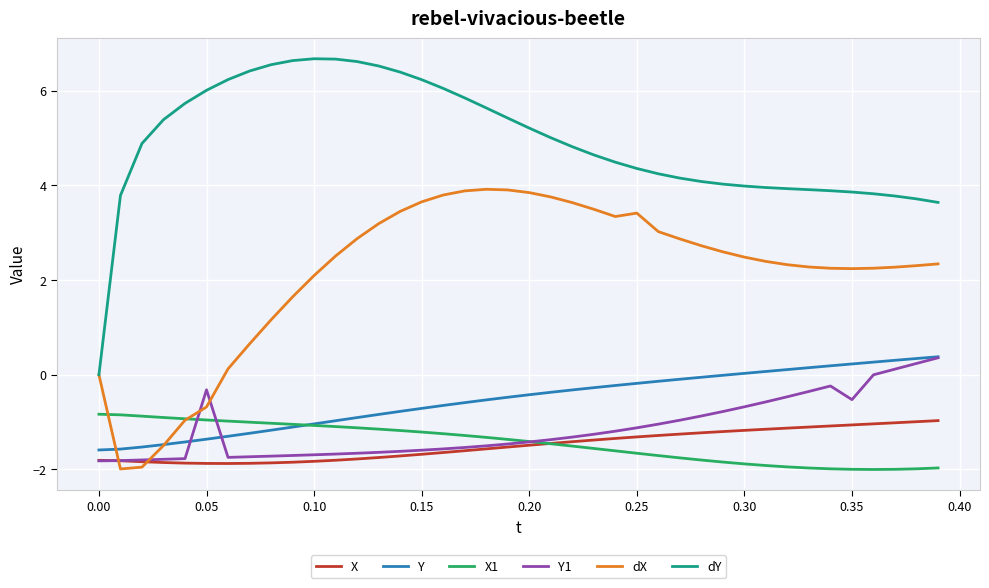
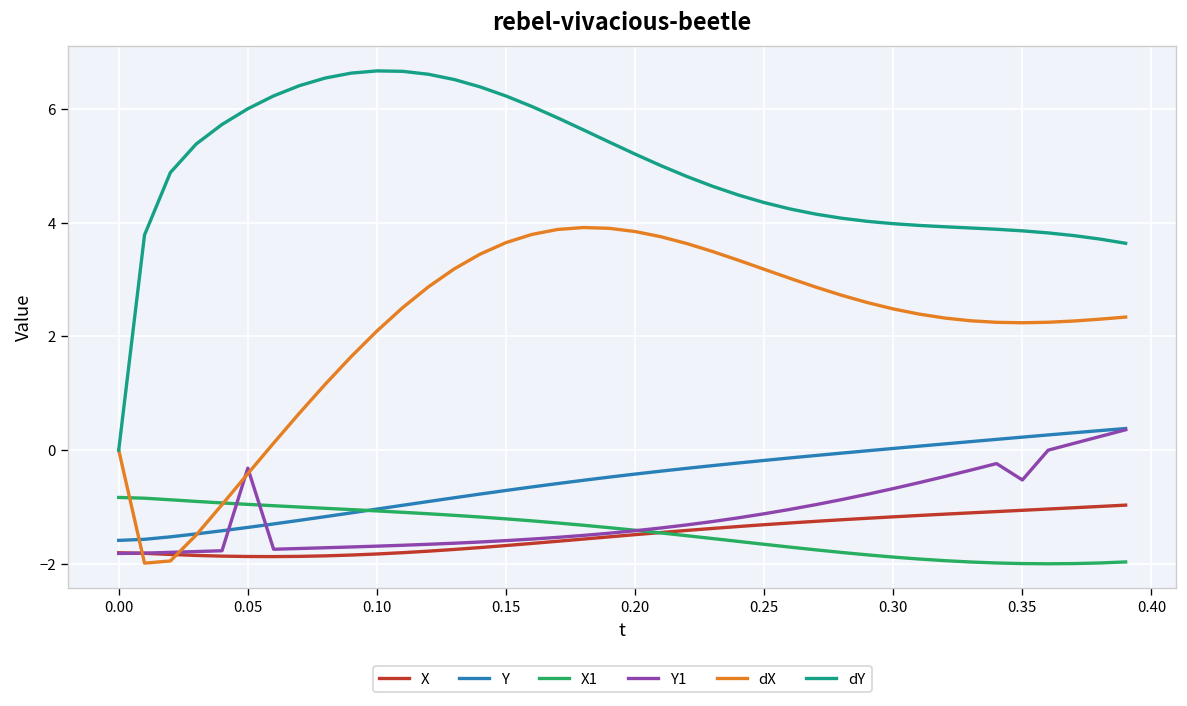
  {
    "X": {
      "0.05": -1.9,
      "0.10": -1.8,
      "0.15": -1.7,
      "0.20": -1.5,
      "0.25": -1.3,
      "0.30": -1.2,
      "0.35": -1.1
    },
    "Y": {
      "0.00": -1.6,
      "0.05": -1.4,
      "0.15": -0.7,
      "0.20": -0.4,
      "0.25": -0.2,
      "0.30": 0.0,
      "0.35": 0.2
    },
    "Y1": {
      "0.05": -0.3,
      "0.10": -1.7,
      "0.15": -1.6,
      "0.25": -1.1,
      "0.30": -0.7,
      "0.35": -0.5
    },
    "dX": {
-     "0.05": -0.7,
+     "0.05": -0.4,
      "0.10": 2.1,
      "0.15": 3.7,
      "0.20": 3.8,
-     "0.25": 3.4,
+     "0.25": 3.2,
      "0.30": 2.5,
      "0.35": 2.2
    }
  }
